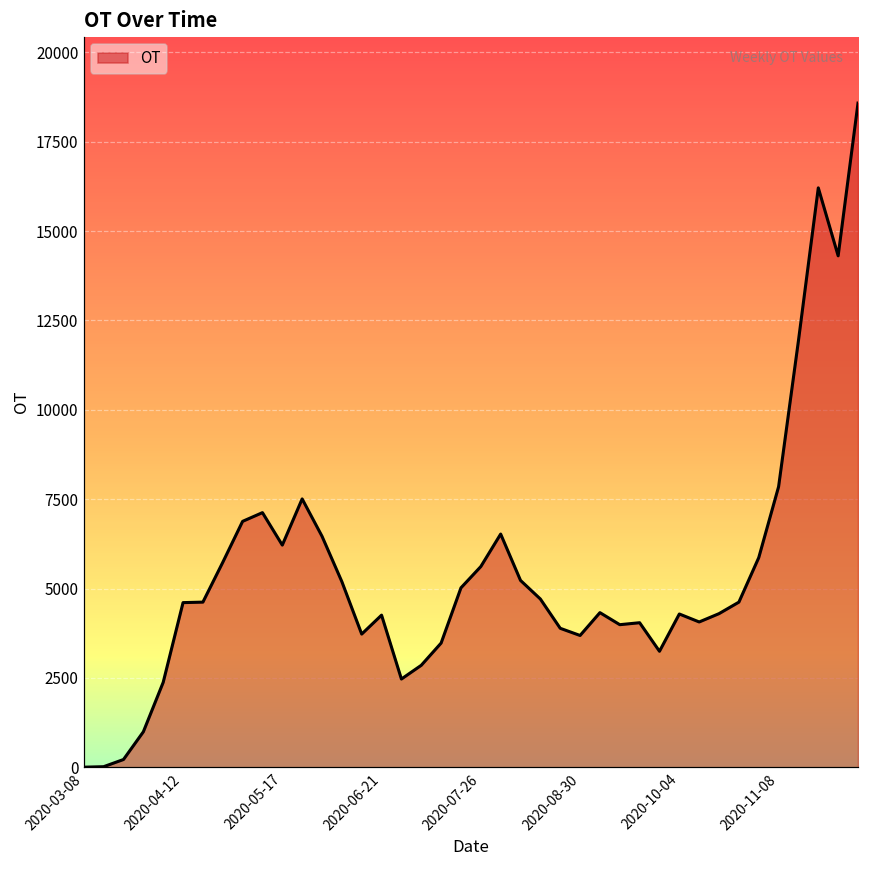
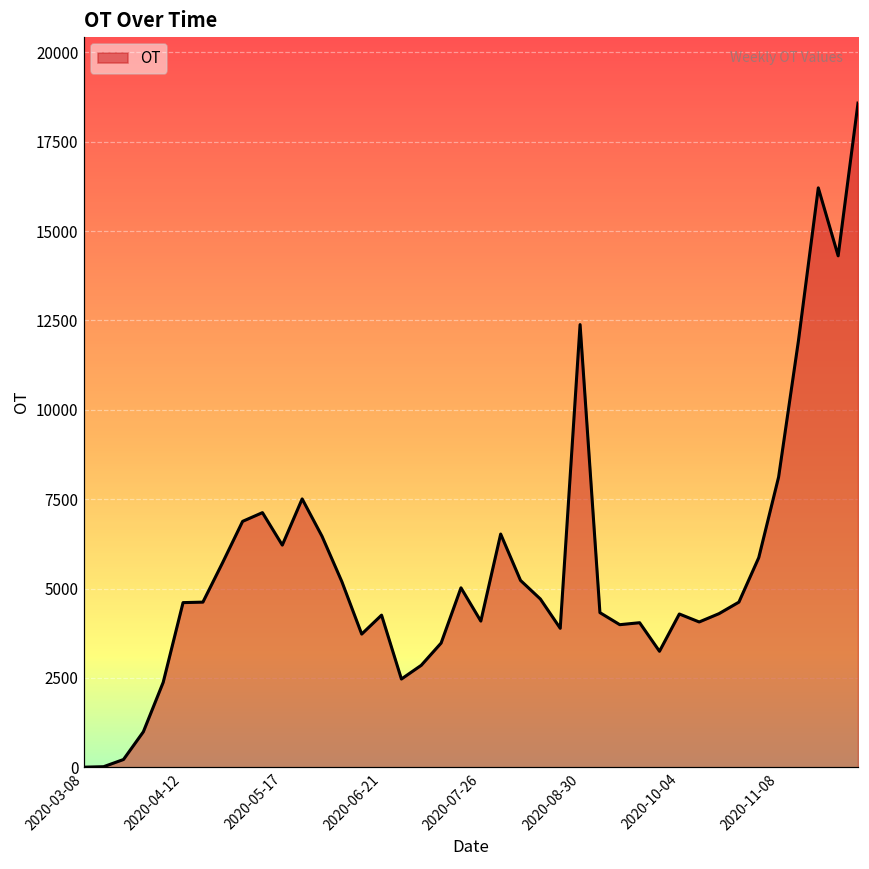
  {
    "2020-03-08": 0,
    "2020-04-12": 4600,
    "2020-05-17": 6200,
    "2020-06-21": 4300,
-   "2020-07-26": 5600,
-   "2020-08-30": 3700,
+   "2020-07-26": 4100,
+   "2020-08-30": 12400,
    "2020-10-04": 4300,
-   "2020-11-08": 7900
+   "2020-11-08": 8100
  }
